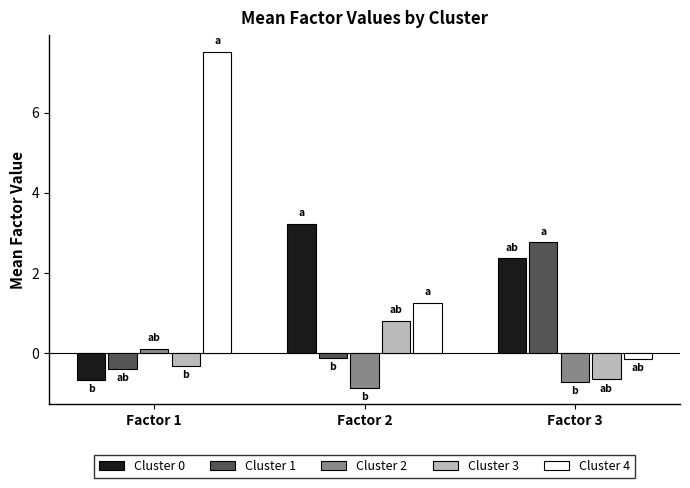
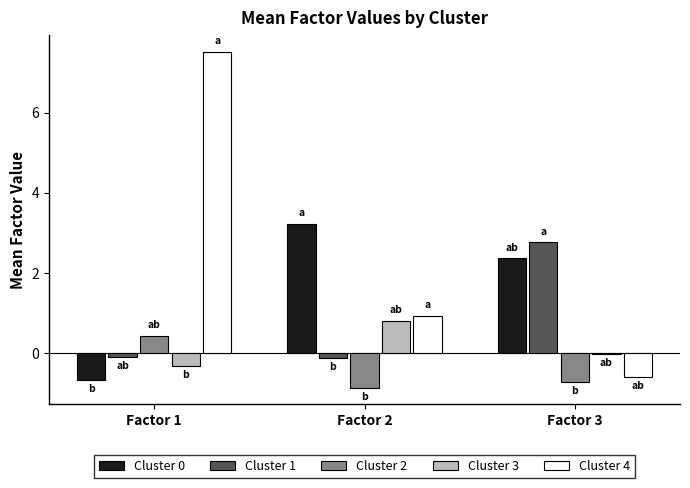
  {
    "Cluster 0": {
      "Factor 1": -0.7,
      "Factor 2": 3.2,
      "Factor 3": 2.4
    },
    "Cluster 1": {
-     "Factor 1": -0.4,
+     "Factor 1": -0.1,
      "Factor 2": -0.1,
      "Factor 3": 2.8
    },
    "Cluster 2": {
-     "Factor 1": 0.1,
+     "Factor 1": 0.4,
      "Factor 2": -0.9,
      "Factor 3": -0.7
    },
    "Cluster 3": {
      "Factor 1": -0.3,
      "Factor 2": 0.8,
-     "Factor 3": -0.7
+     "Factor 3": 0.0
    },
    "Cluster 4": {
      "Factor 1": 7.5,
-     "Factor 2": 1.2,
-     "Factor 3": -0.1
+     "Factor 2": 0.9,
+     "Factor 3": -0.6
    }
  }
